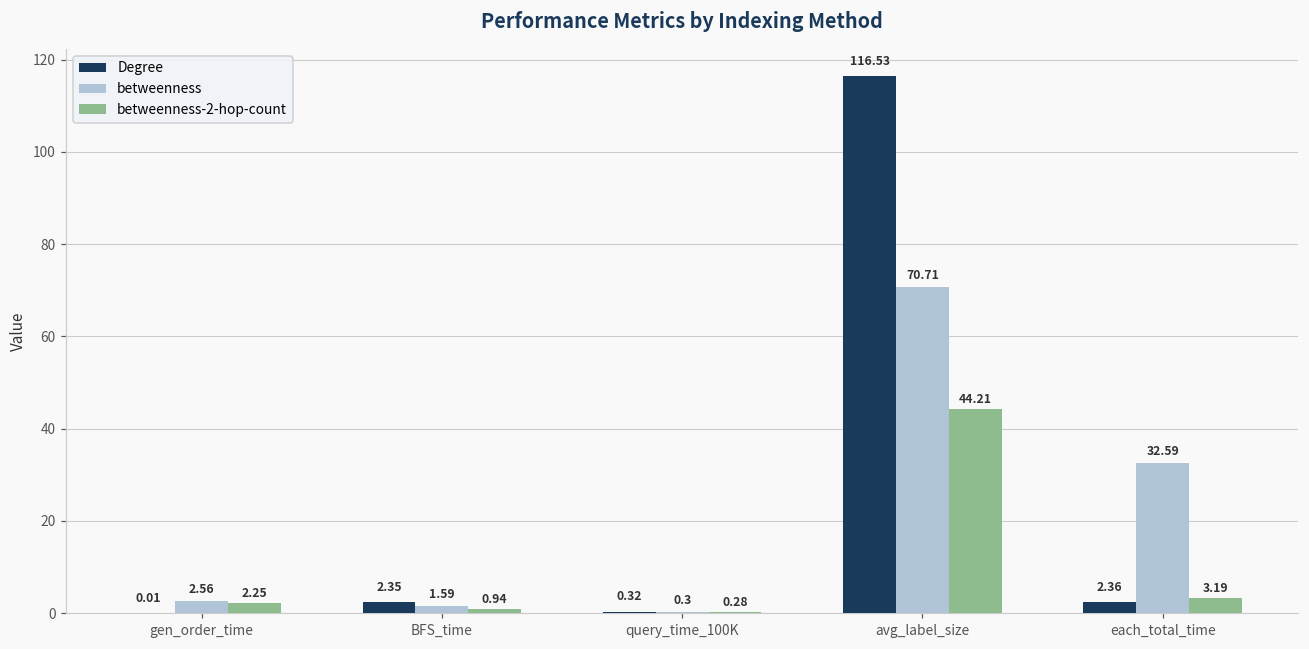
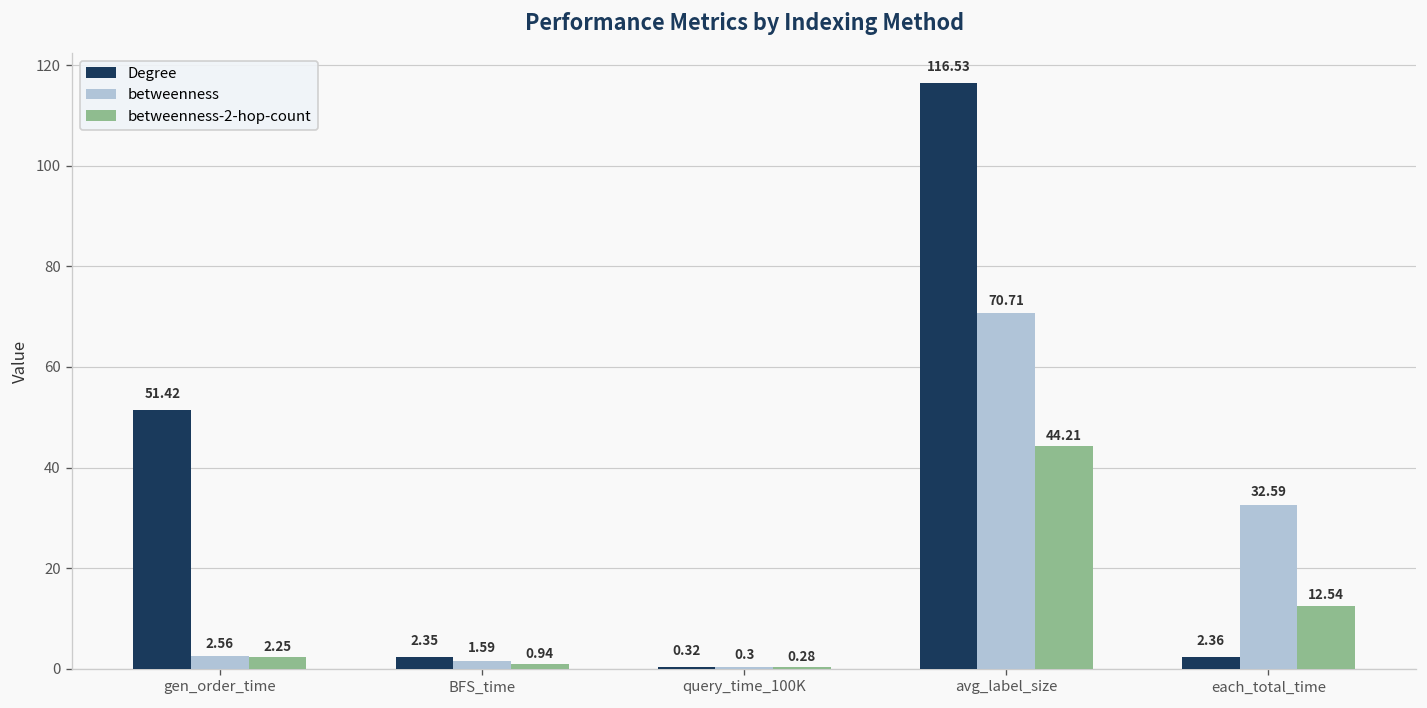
  {
    "Degree": {
-     "gen_order_time": 0.01,
+     "gen_order_time": 51.42,
      "BFS_time": 2.35,
      "query_time_100K": 0.32,
      "avg_label_size": 116.53,
      "each_total_time": 2.36
    },
    "betweenness": {
      "gen_order_time": 2.56,
      "BFS_time": 1.59,
      "query_time_100K": 0.3,
      "avg_label_size": 70.71,
      "each_total_time": 32.59
    },
    "betweenness-2-hop-count": {
      "gen_order_time": 2.25,
      "BFS_time": 0.94,
      "query_time_100K": 0.28,
      "avg_label_size": 44.21,
-     "each_total_time": 3.19
+     "each_total_time": 12.54
    }
  }
